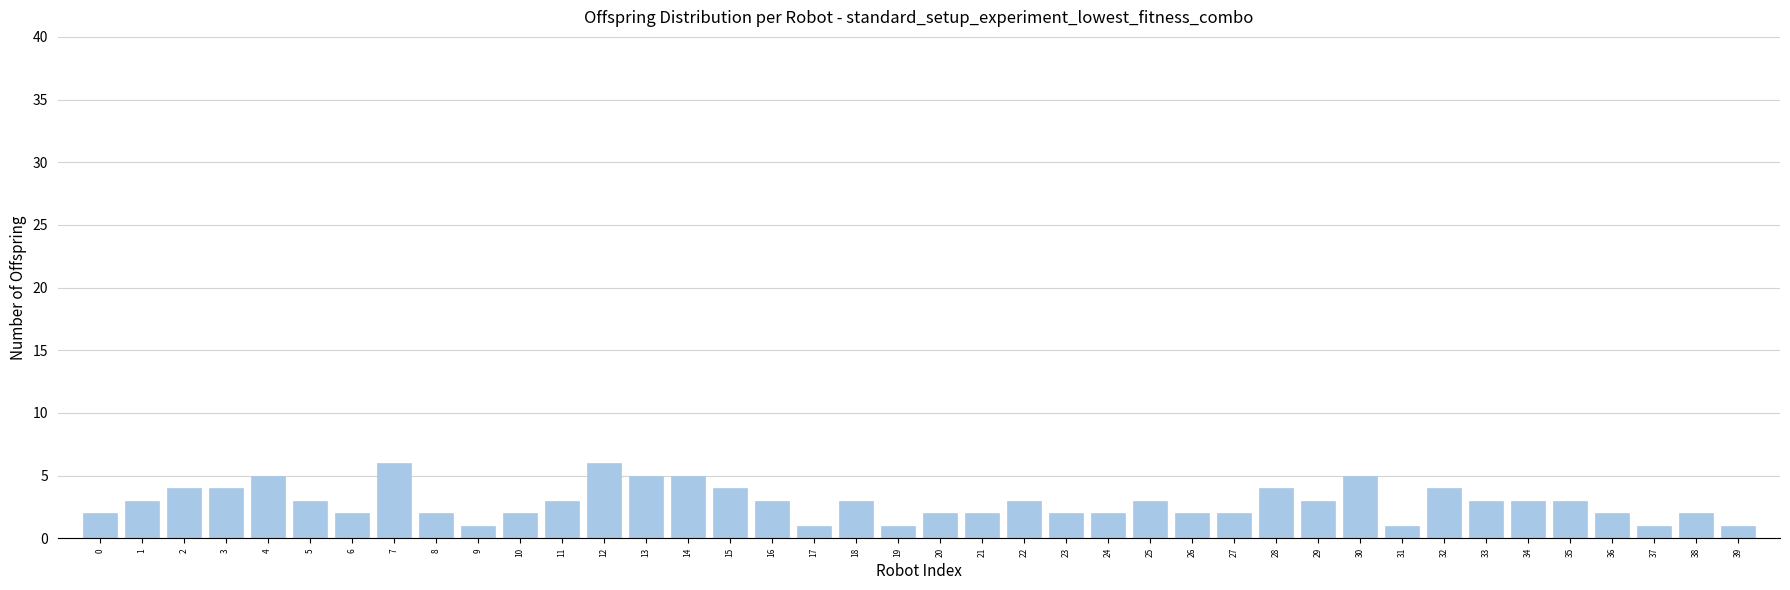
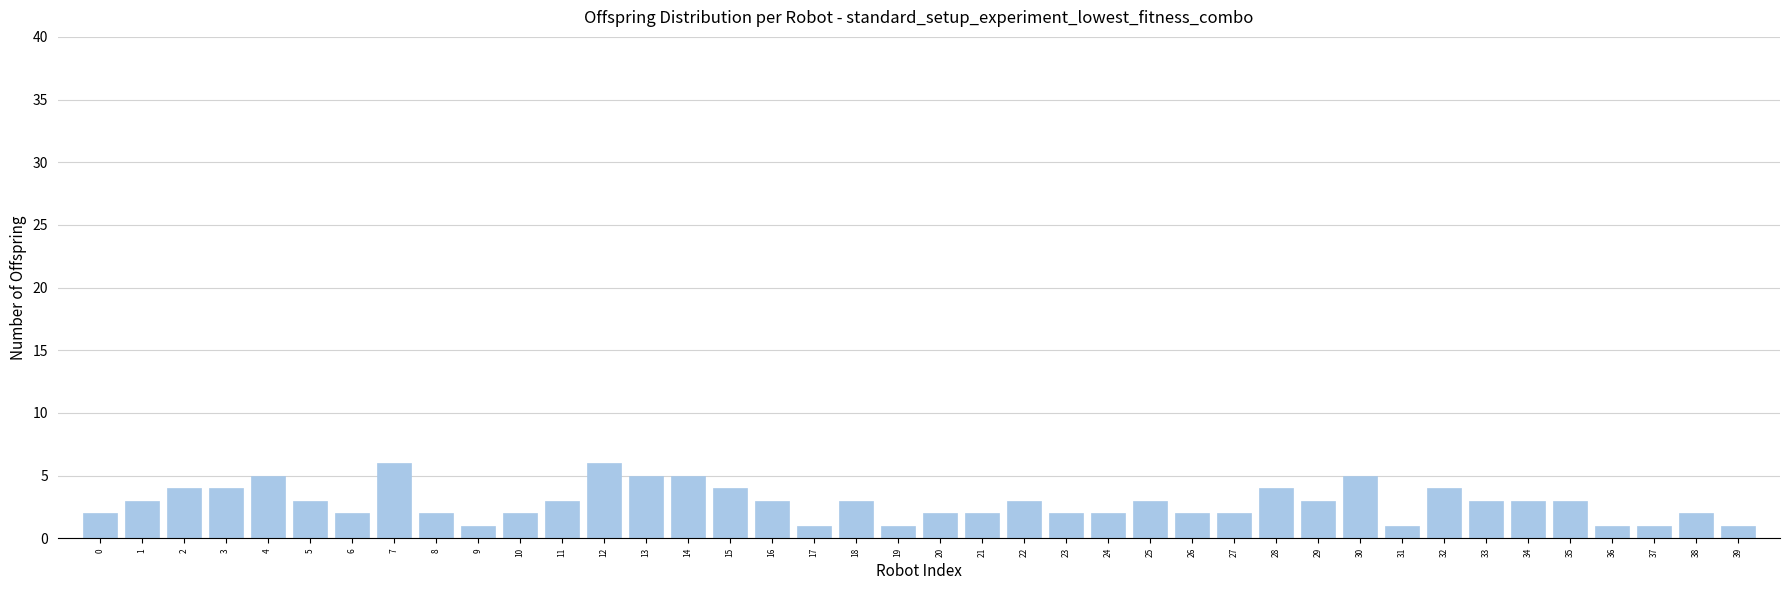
  {
    "0": 2,
    "1": 3,
    "2": 4,
    "3": 4,
    "4": 5,
    "5": 3,
    "6": 2,
    "7": 6,
    "8": 2,
    "9": 1,
    "10": 2,
    "11": 3,
    "12": 6,
    "13": 5,
    "14": 5,
    "15": 4,
    "16": 3,
    "17": 1,
    "18": 3,
    "19": 1,
    "20": 2,
    "21": 2,
    "22": 3,
    "23": 2,
    "24": 2,
    "25": 3,
    "26": 2,
    "27": 2,
    "28": 4,
    "29": 3,
    "30": 5,
    "31": 1,
    "32": 4,
    "33": 3,
    "34": 3,
    "35": 3,
-   "36": 2,
+   "36": 1,
    "37": 1,
    "38": 2,
    "39": 1
  }
